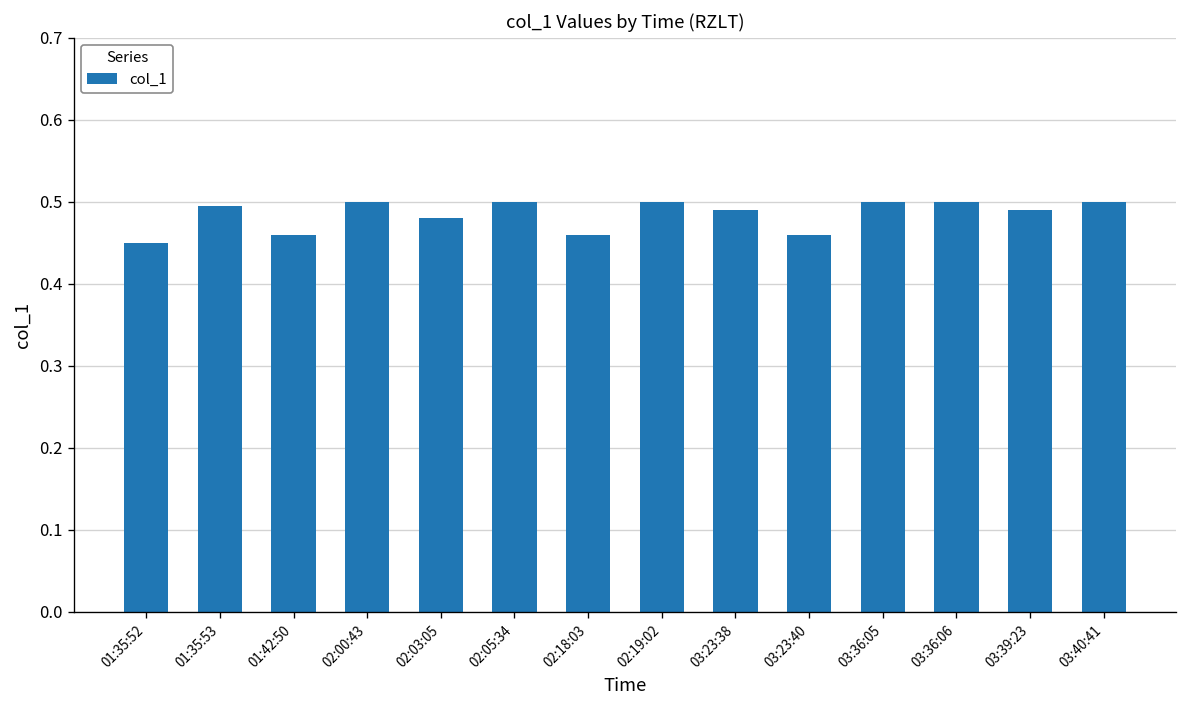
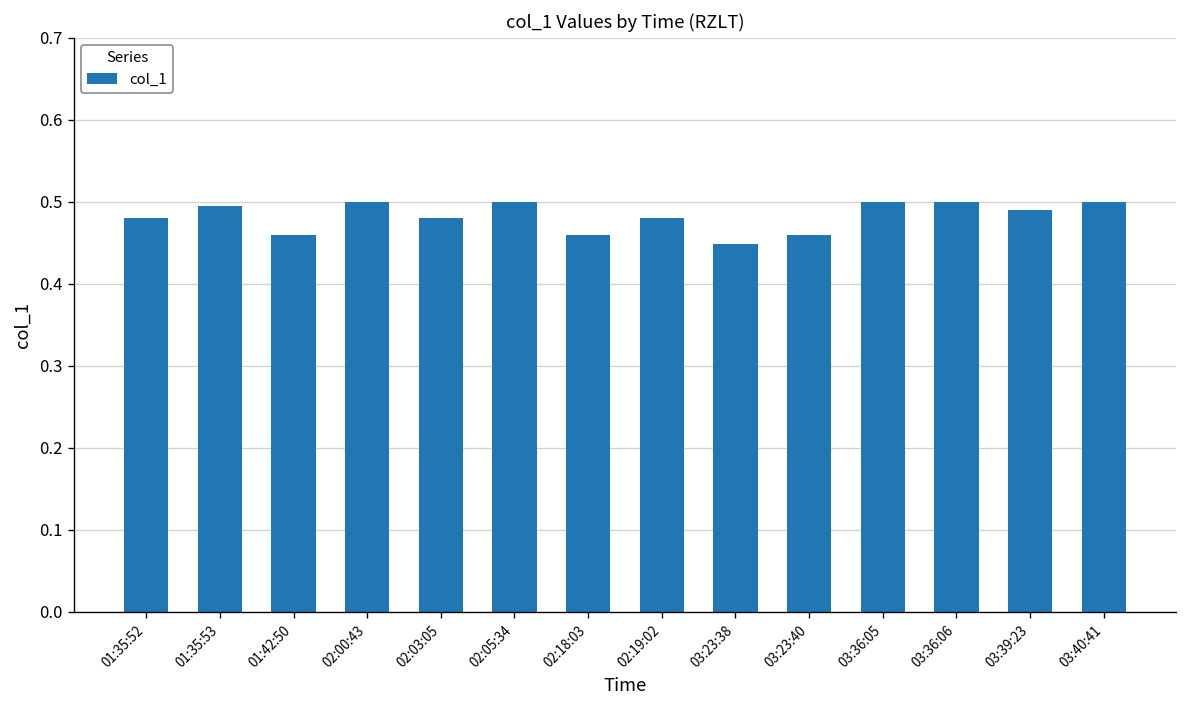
  {
-   "01:35:52": 0.45,
+   "01:35:52": 0.48,
    "01:35:53": 0.50,
    "01:42:50": 0.46,
    "02:00:43": 0.50,
    "02:03:05": 0.48,
    "02:05:34": 0.50,
    "02:18:03": 0.46,
-   "02:19:02": 0.50,
-   "03:23:38": 0.49,
+   "02:19:02": 0.48,
+   "03:23:38": 0.45,
    "03:23:40": 0.46,
    "03:36:05": 0.50,
    "03:36:06": 0.50,
    "03:39:23": 0.49,
    "03:40:41": 0.50
  }
